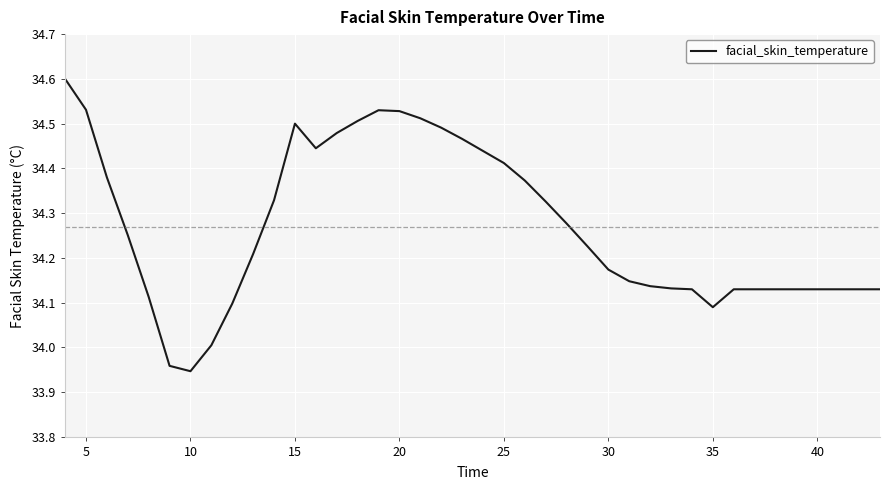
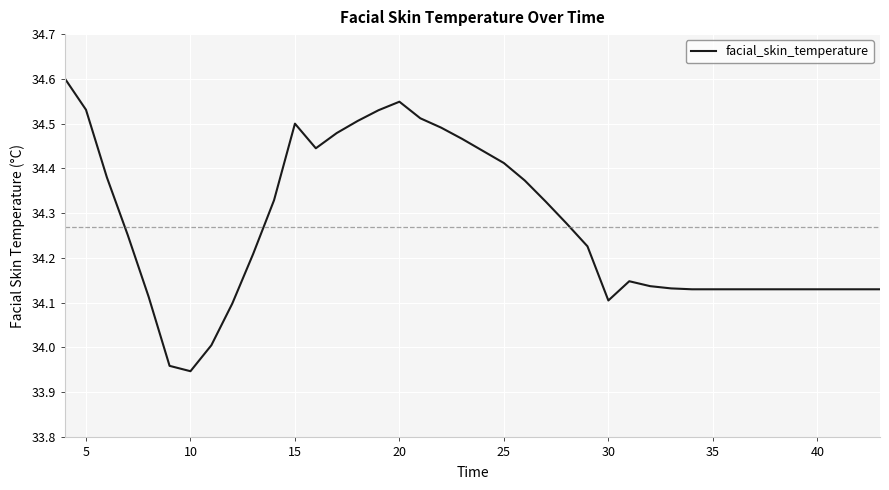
  {
    "5": 34.53,
    "10": 33.95,
    "15": 34.50,
-   "20": 34.53,
+   "20": 34.55,
    "25": 34.41,
-   "30": 34.17,
-   "35": 34.09,
+   "30": 34.11,
+   "35": 34.13,
    "40": 34.13
  }
